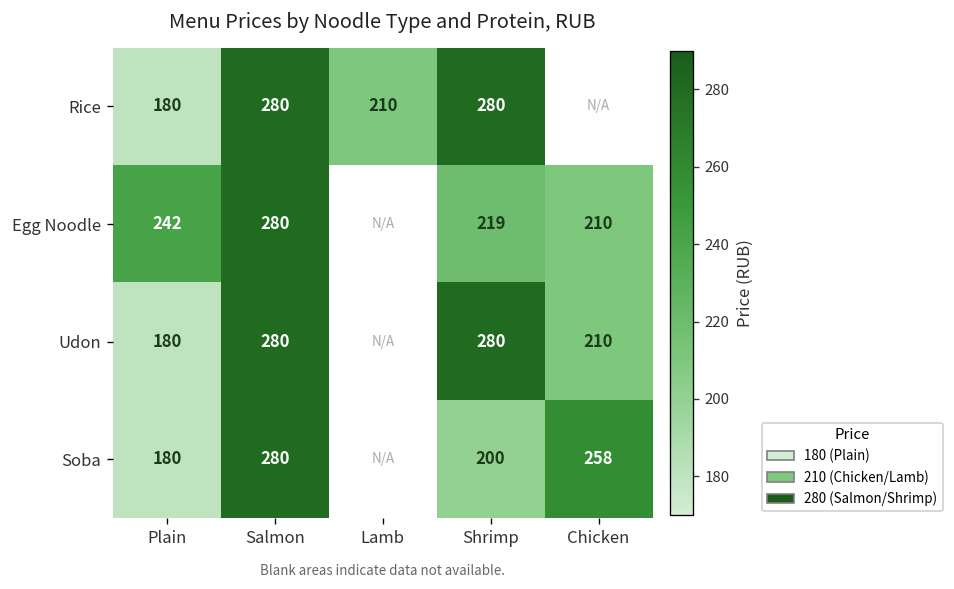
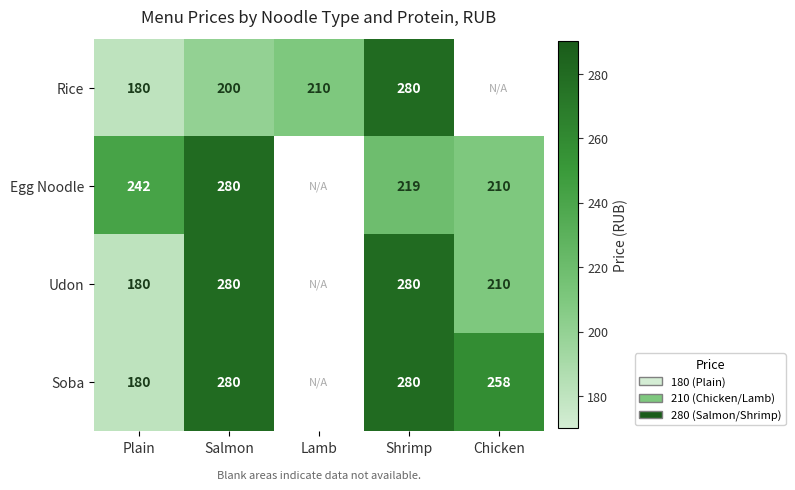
  {
    "Rice": {
      "Plain": 180,
-     "Salmon": 280,
+     "Salmon": 200,
      "Lamb": 210,
      "Shrimp": 280
    },
    "Egg Noodle": {
      "Plain": 242,
      "Salmon": 280,
      "Shrimp": 219,
      "Chicken": 210
    },
    "Udon": {
      "Plain": 180,
      "Salmon": 280,
      "Shrimp": 280,
      "Chicken": 210
    },
    "Soba": {
      "Plain": 180,
      "Salmon": 280,
-     "Shrimp": 200,
+     "Shrimp": 280,
      "Chicken": 258
    }
  }
